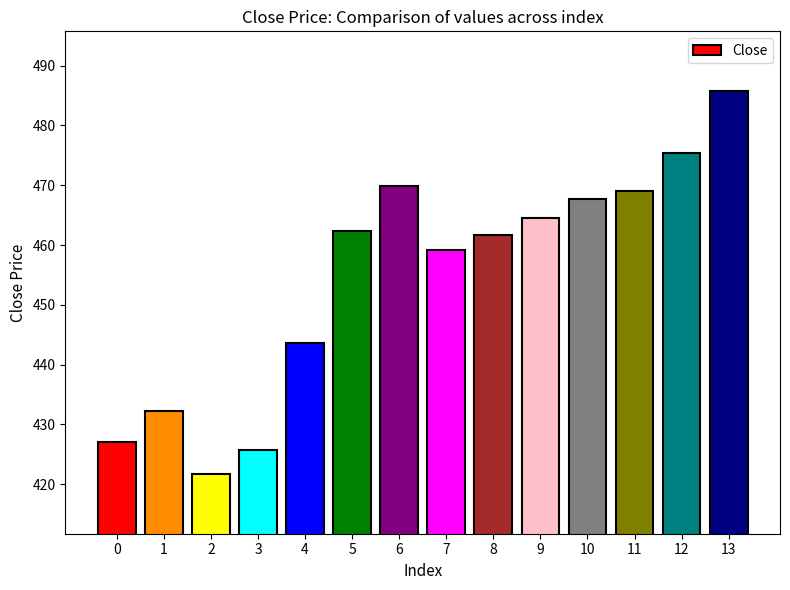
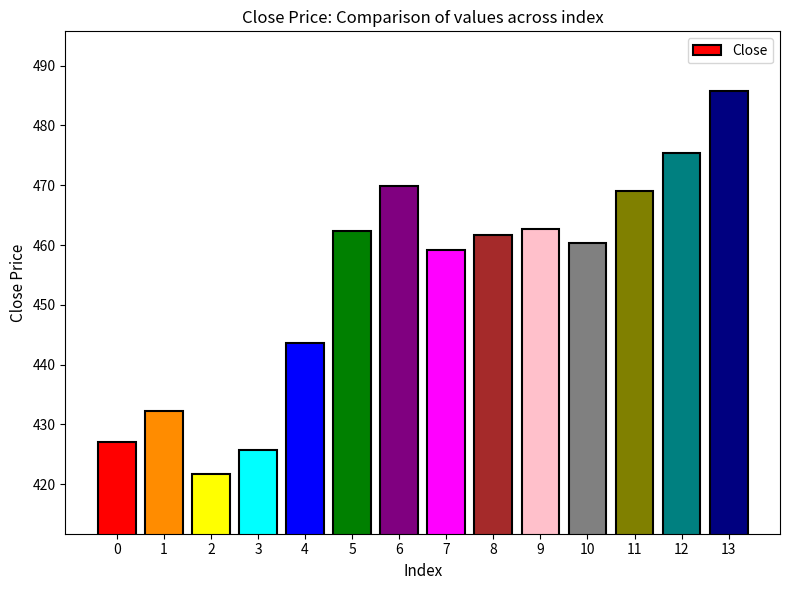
  {
    "0": 427,
    "1": 432,
    "2": 422,
    "3": 426,
    "4": 444,
    "5": 462,
    "6": 470,
    "7": 459,
    "8": 462,
-   "9": 465,
-   "10": 468,
+   "9": 463,
+   "10": 460,
    "11": 469,
    "12": 475,
    "13": 486
  }
